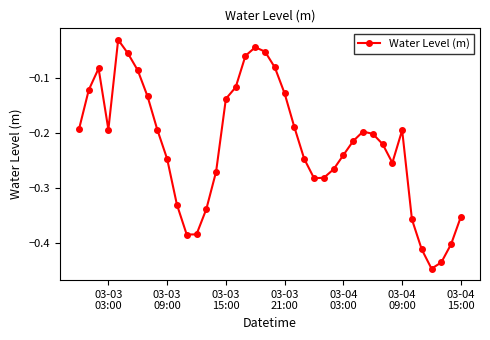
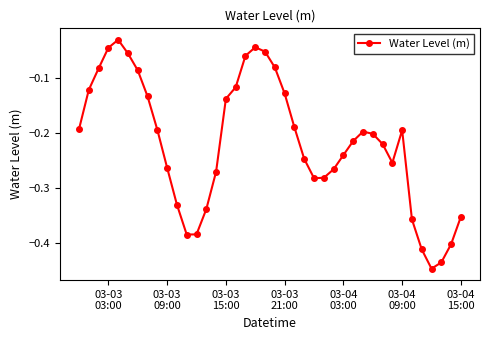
  {
-   "03-03 03:00": -0.19,
-   "03-03 09:00": -0.25,
+   "03-03 03:00": -0.04,
+   "03-03 09:00": -0.26,
    "03-03 15:00": -0.14,
    "03-03 21:00": -0.13,
    "03-04 03:00": -0.24,
    "03-04 09:00": -0.19,
    "03-04 15:00": -0.35
  }
